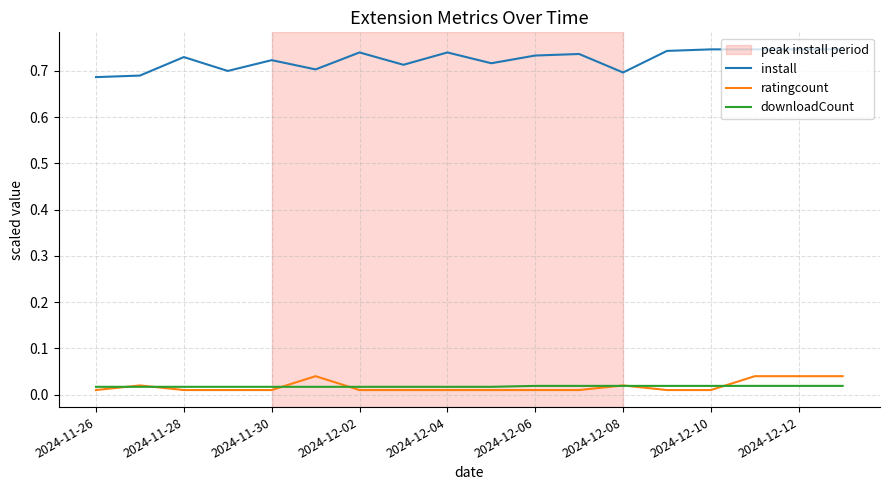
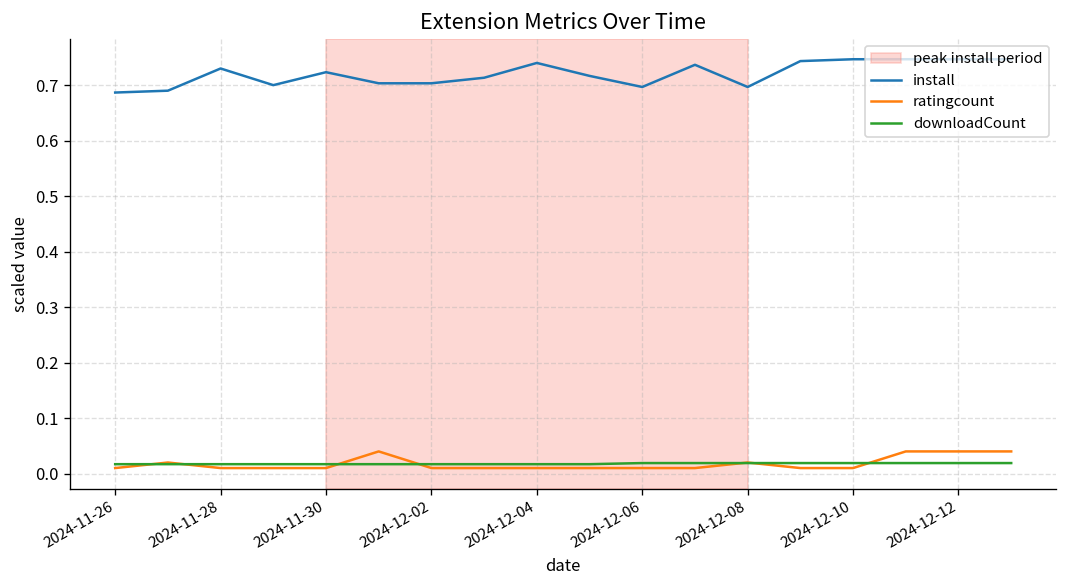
  {
    "install": {
      "2024-11-26": 0.69,
      "2024-11-28": 0.73,
      "2024-11-30": 0.72,
-     "2024-12-02": 0.74,
+     "2024-12-02": 0.70,
      "2024-12-04": 0.74,
-     "2024-12-06": 0.73,
+     "2024-12-06": 0.70,
      "2024-12-08": 0.70,
      "2024-12-10": 0.75
    },
    "ratingcount": {
      "2024-11-26": 0.01,
      "2024-11-28": 0.01,
      "2024-11-30": 0.01,
      "2024-12-02": 0.01,
      "2024-12-04": 0.01,
      "2024-12-06": 0.01,
      "2024-12-10": 0.01,
      "2024-12-12": 0.04
    },
    "downloadCount": {
      "2024-11-26": 0.02,
      "2024-11-28": 0.02,
      "2024-11-30": 0.02,
      "2024-12-02": 0.02,
      "2024-12-04": 0.02,
      "2024-12-06": 0.02,
      "2024-12-10": 0.02,
      "2024-12-12": 0.02
    }
  }
